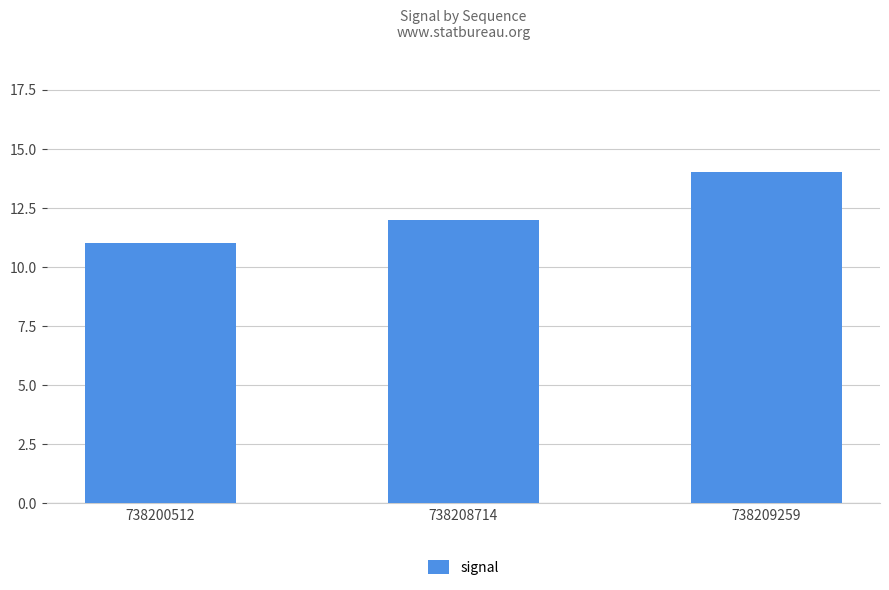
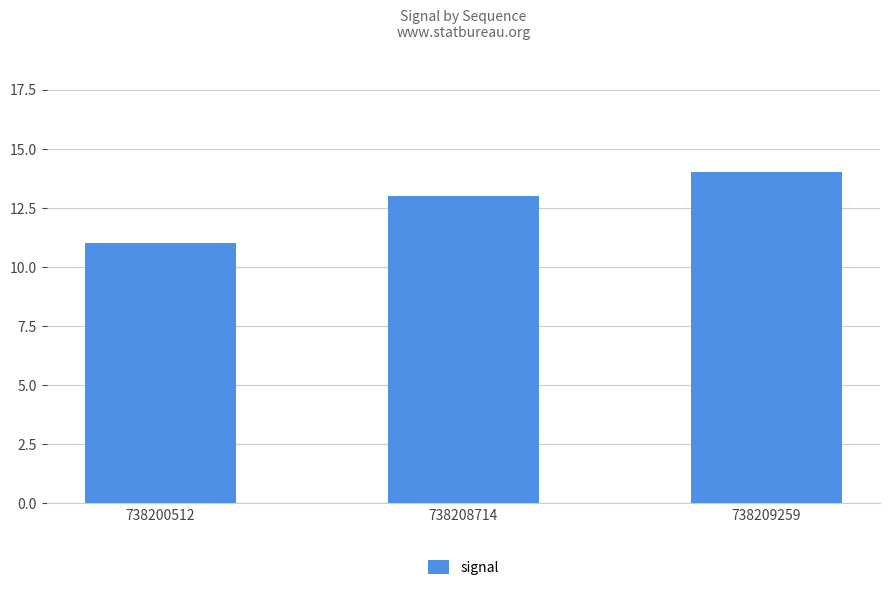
  {
    "738200512": 11,
-   "738208714": 12,
+   "738208714": 13,
    "738209259": 14
  }
